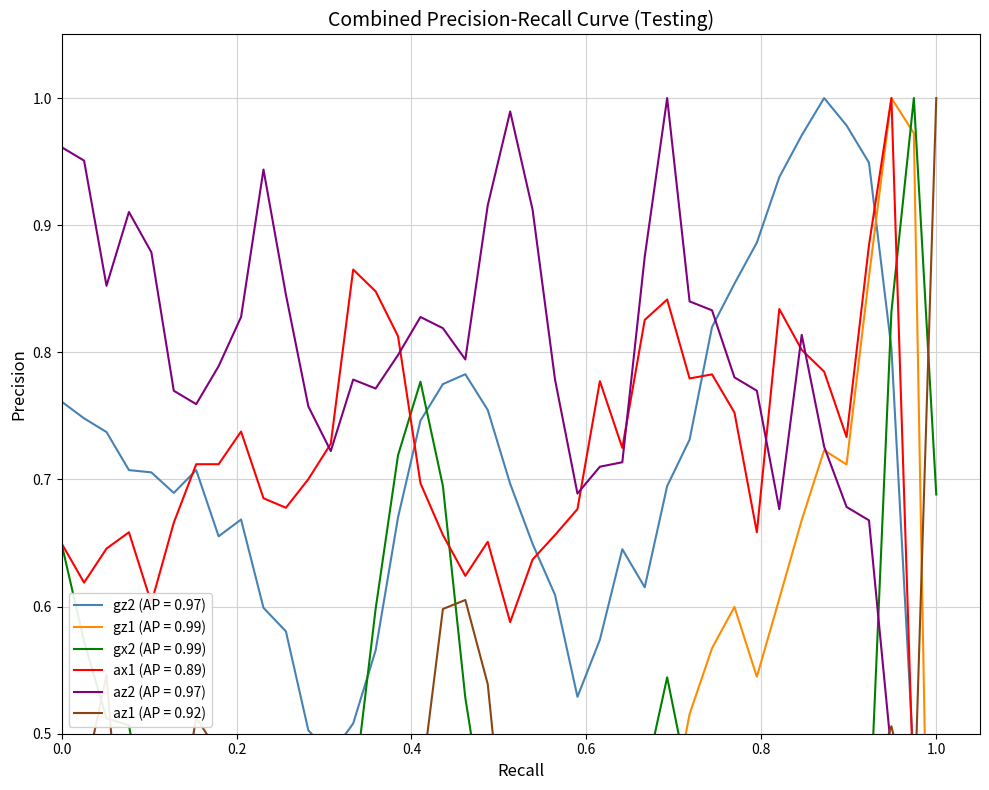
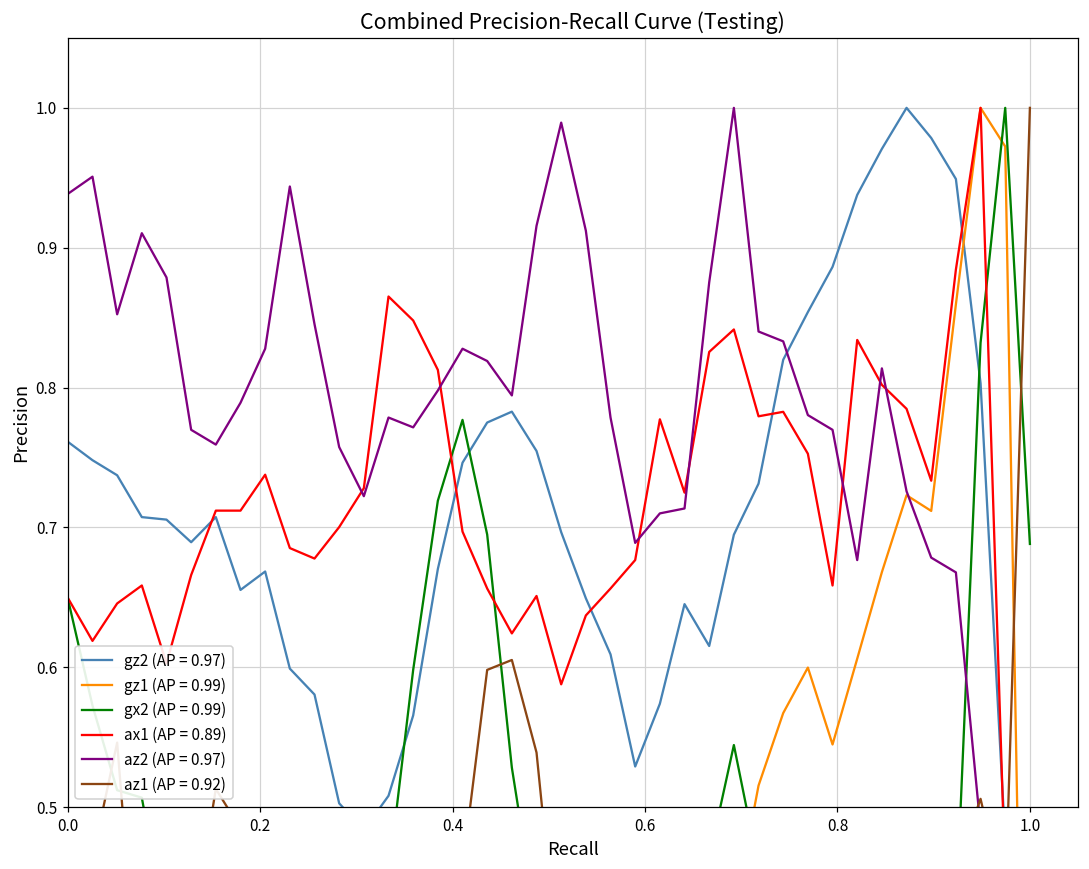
  {
    "gz2 (AP = 0.97)": {
      "0.0": 0.761
    },
    "gx2 (AP = 0.99)": {
      "1.0": 0.688
    },
    "az2 (AP = 0.97)": {
-     "0.0": 0.961
+     "0.0": 0.938
    },
    "az1 (AP = 0.92)": {
      "1.0": 1.000
    }
  }
